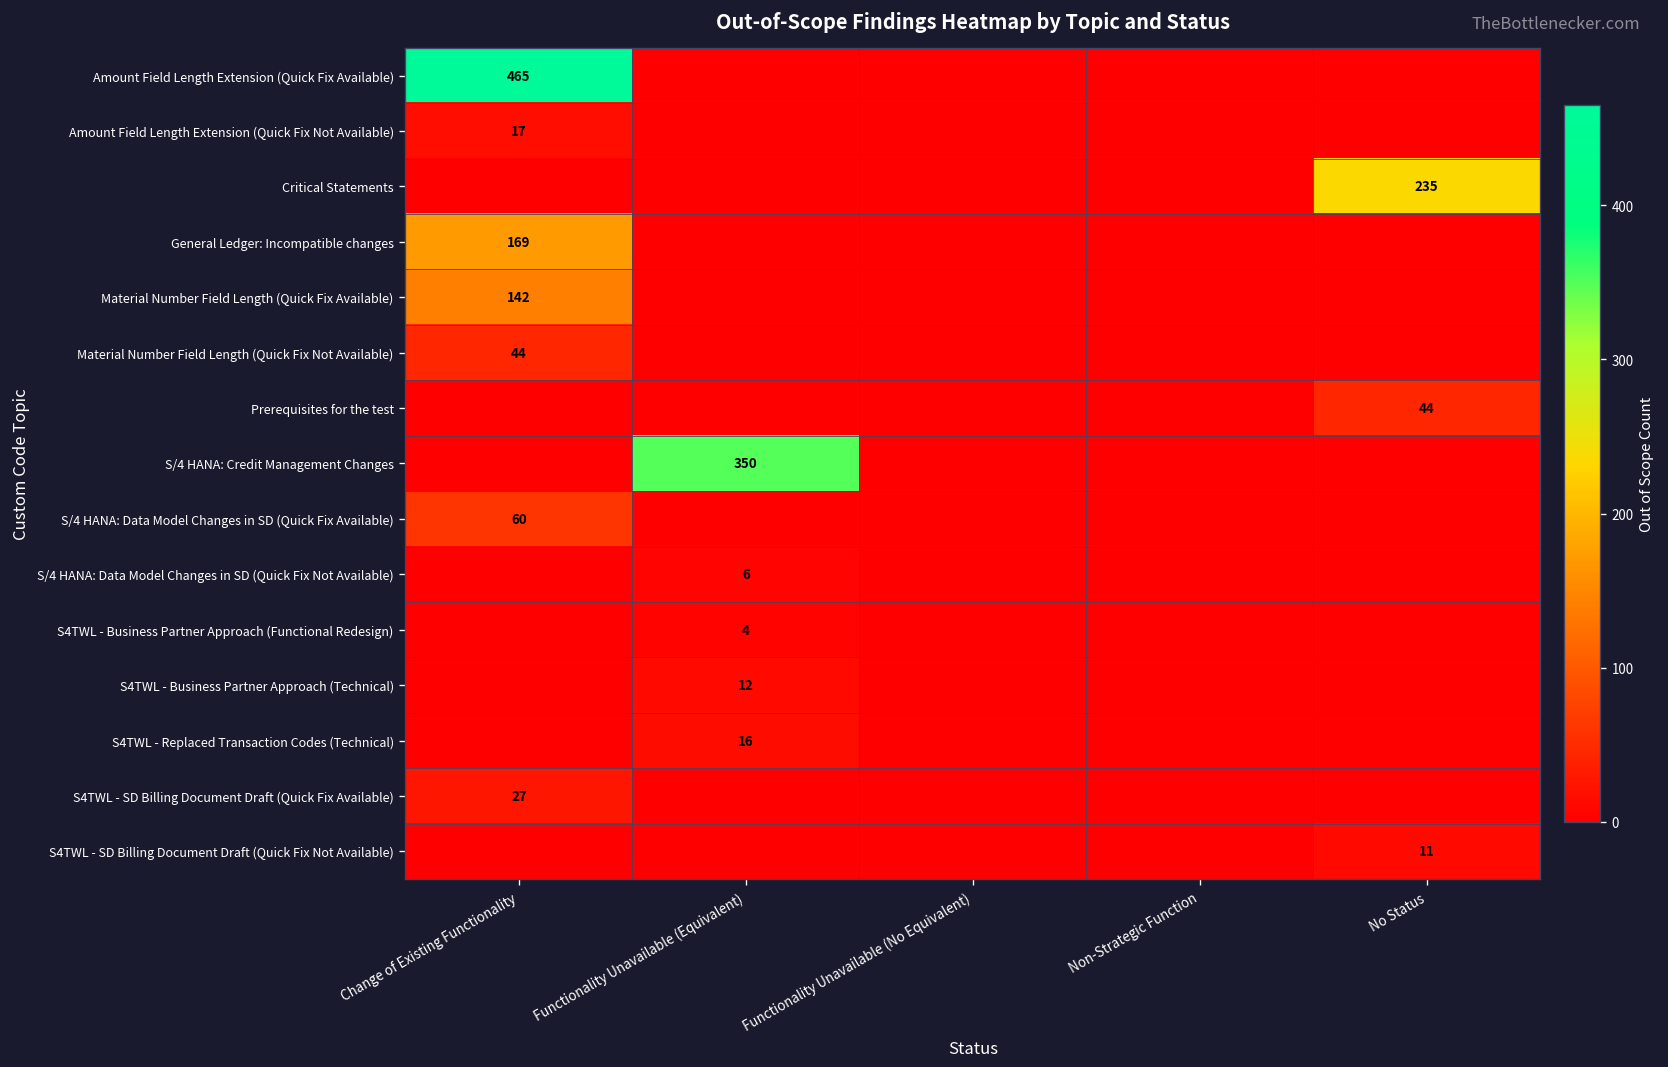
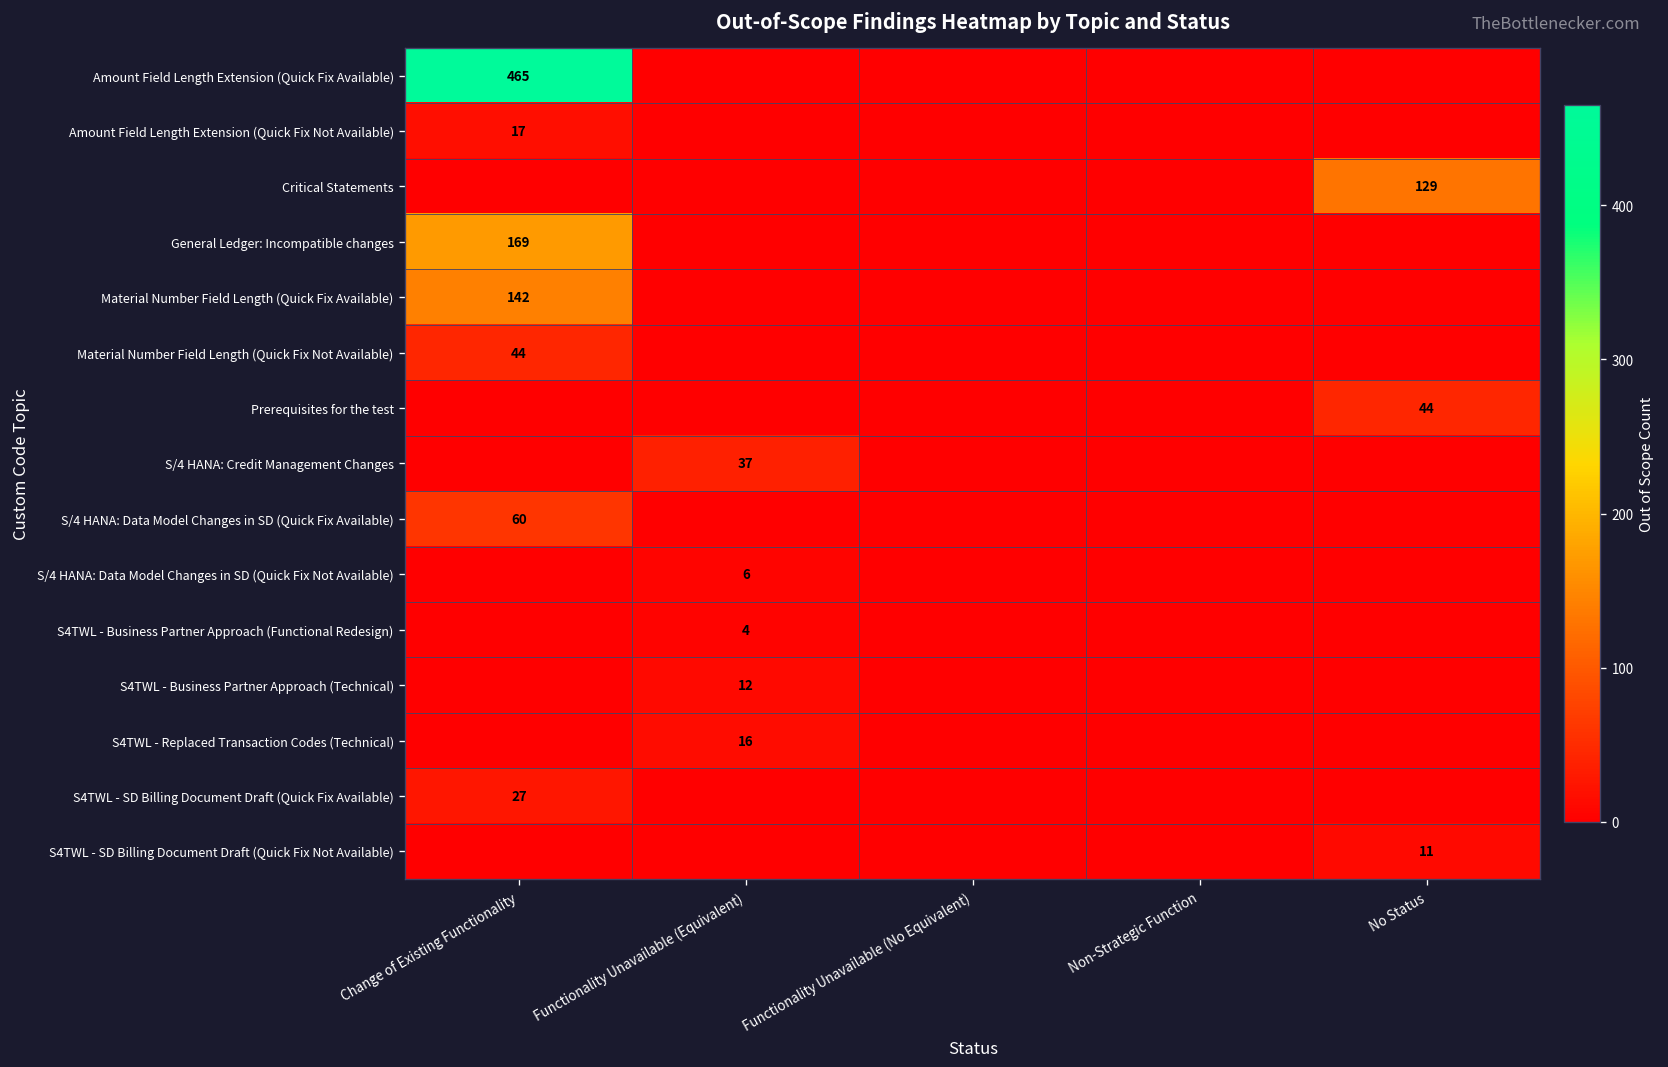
  {
    "Amount Field Length Extension (Quick Fix Available)": {
      "Change of Existing Functionality": 465
    },
    "Amount Field Length Extension (Quick Fix Not Available)": {
      "Change of Existing Functionality": 17
    },
    "Critical Statements": {
-     "No Status": 235
+     "No Status": 129
    },
    "General Ledger: Incompatible changes": {
      "Change of Existing Functionality": 169
    },
    "Material Number Field Length (Quick Fix Available)": {
      "Change of Existing Functionality": 142
    },
    "Material Number Field Length (Quick Fix Not Available)": {
      "Change of Existing Functionality": 44
    },
    "Prerequisites for the test": {
      "No Status": 44
    },
    "S/4 HANA: Credit Management Changes": {
-     "Functionality Unavailable (Equivalent)": 350
+     "Functionality Unavailable (Equivalent)": 37
    },
    "S/4 HANA: Data Model Changes in SD (Quick Fix Available)": {
      "Change of Existing Functionality": 60
    },
    "S/4 HANA: Data Model Changes in SD (Quick Fix Not Available)": {
      "Functionality Unavailable (Equivalent)": 6
    },
    "S4TWL - Business Partner Approach (Functional Redesign)": {
      "Functionality Unavailable (Equivalent)": 4
    },
    "S4TWL - Business Partner Approach (Technical)": {
      "Functionality Unavailable (Equivalent)": 12
    },
    "S4TWL - Replaced Transaction Codes (Technical)": {
      "Functionality Unavailable (Equivalent)": 16
    },
    "S4TWL - SD Billing Document Draft (Quick Fix Available)": {
      "Change of Existing Functionality": 27
    },
    "S4TWL - SD Billing Document Draft (Quick Fix Not Available)": {
      "No Status": 11
    }
  }
